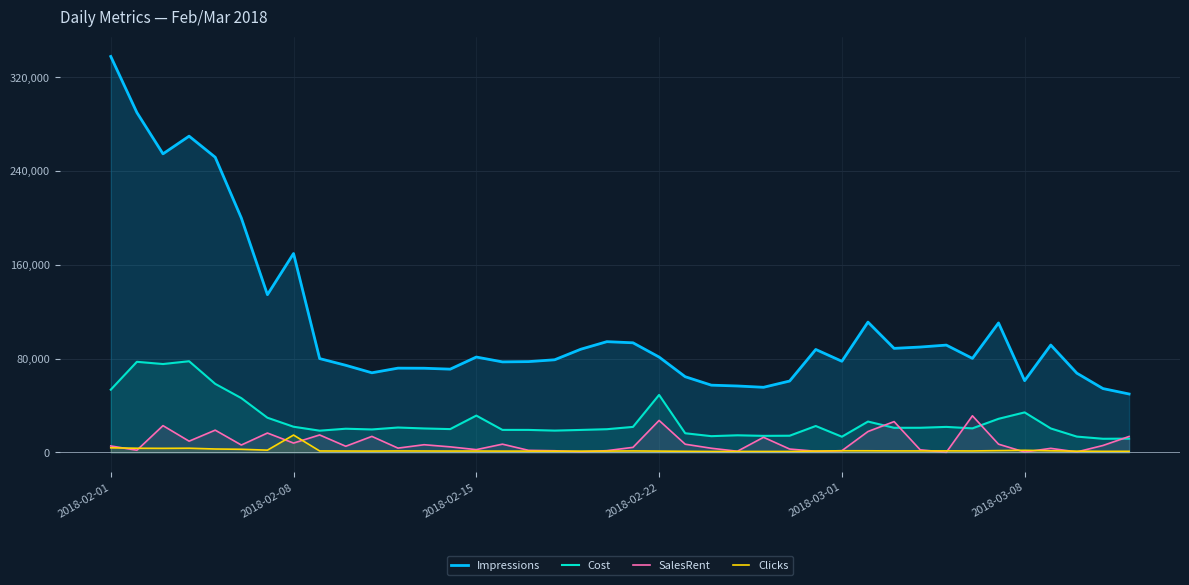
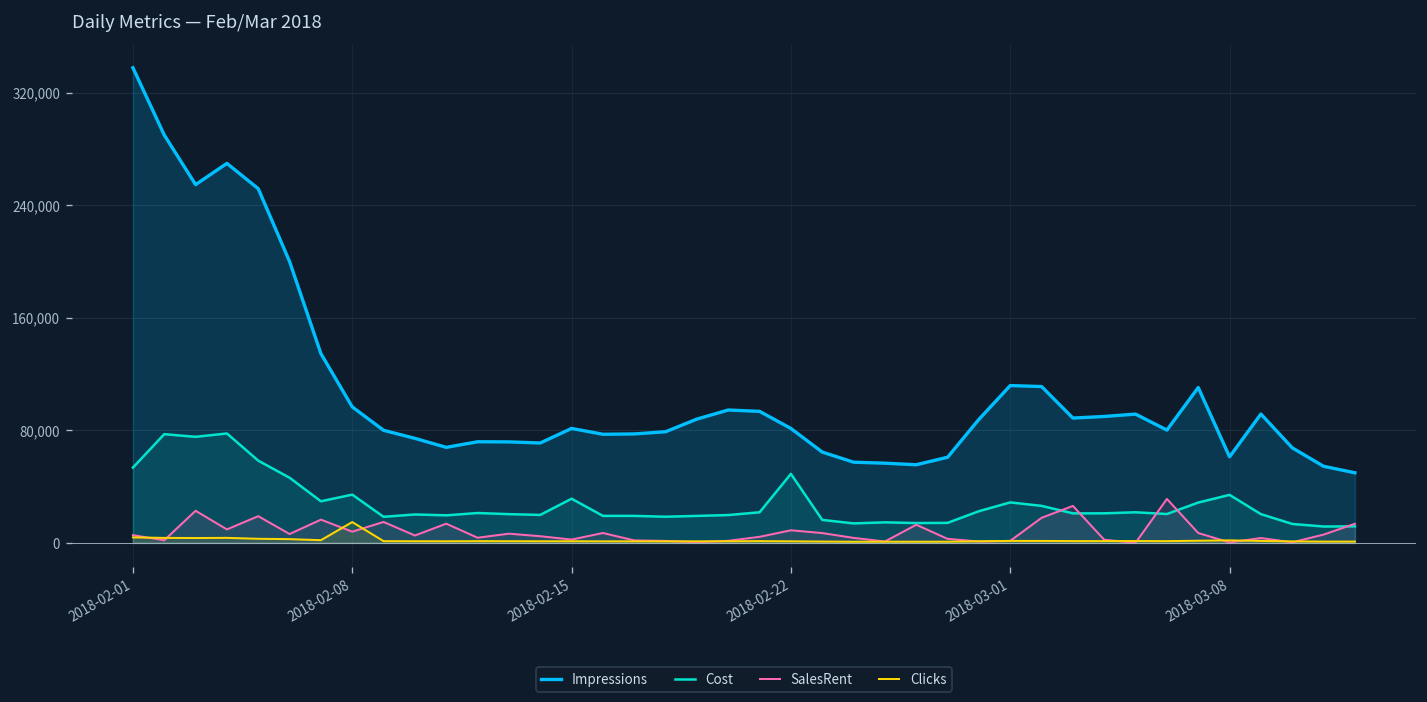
  {
    "Impressions": {
      "2018-02-01": "338,000",
-     "2018-02-08": "170,000",
+     "2018-02-08": "97,000",
      "2018-02-15": "81,000",
      "2018-02-22": "81,000",
-     "2018-03-01": "78,000",
+     "2018-03-01": "112,000",
      "2018-03-08": "61,000"
    },
    "Cost": {
      "2018-02-01": "54,000",
-     "2018-02-08": "22,000",
+     "2018-02-08": "34,000",
      "2018-02-15": "31,000",
      "2018-02-22": "49,000",
-     "2018-03-01": "13,000",
+     "2018-03-01": "29,000",
      "2018-03-08": "34,000"
    },
    "SalesRent": {
      "2018-02-08": "8,000",
-     "2018-02-22": "27,000"
+     "2018-02-22": "9,000"
    },
    "Clicks": {
      "2018-02-08": "15,000",
      "2018-02-22": "1,000"
    }
  }
